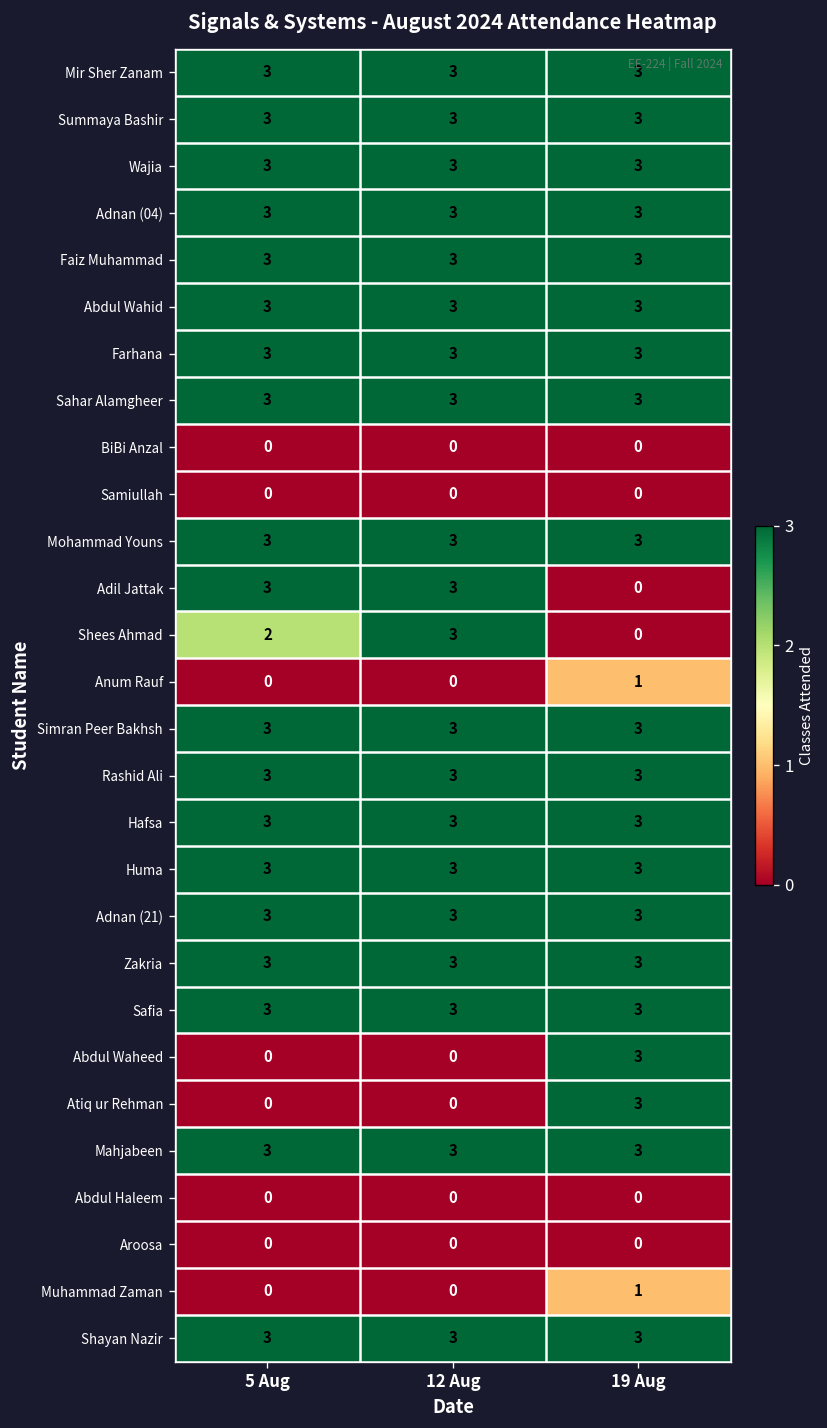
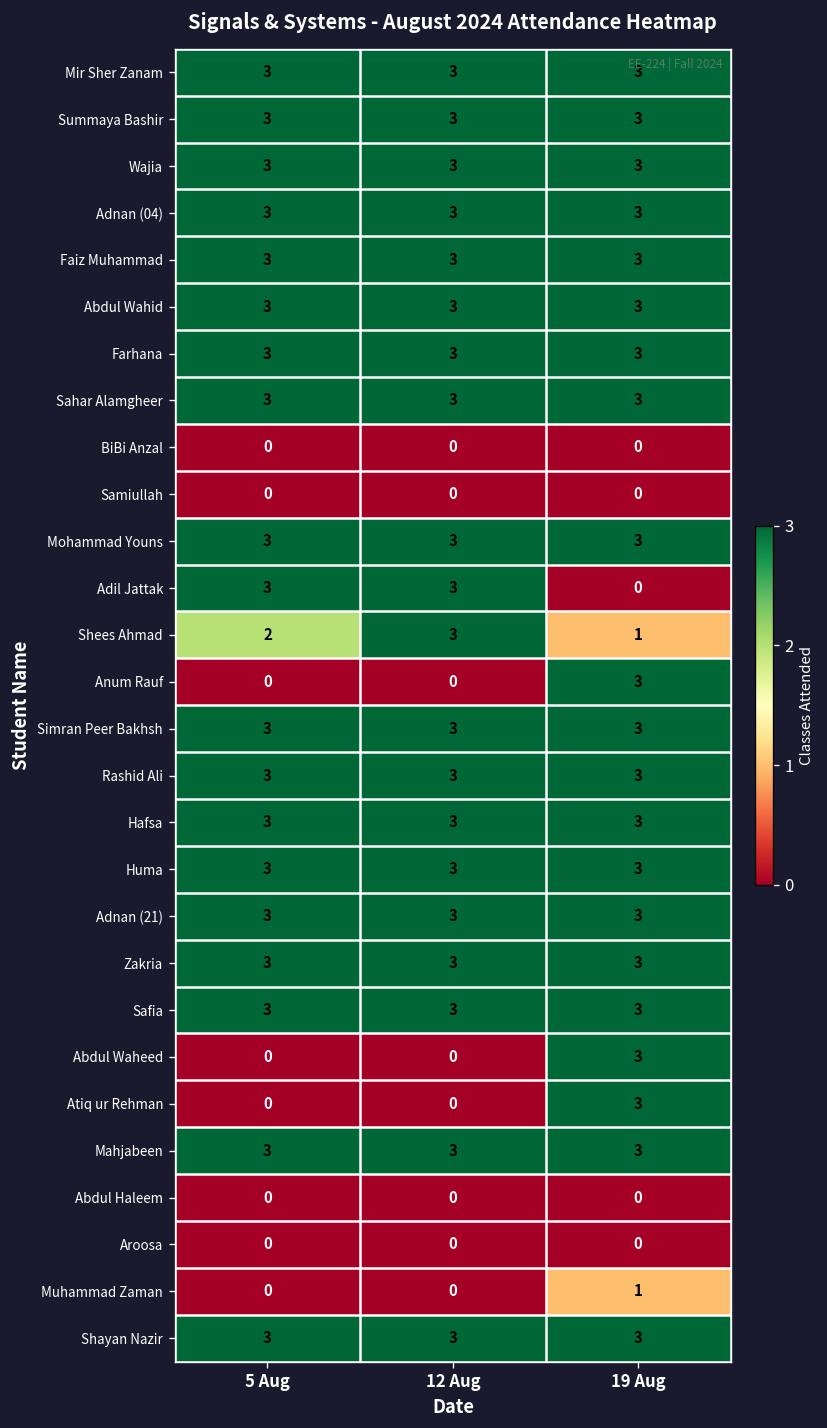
  {
    "Mir Sher Zanam": {
      "5 Aug": 3,
      "12 Aug": 3,
      "19 Aug": 2024
    },
    "Summaya Bashir": {
      "5 Aug": 3,
      "12 Aug": 3,
      "19 Aug": 3
    },
    "Wajia": {
      "5 Aug": 3,
      "12 Aug": 3,
      "19 Aug": 3
    },
    "Adnan (04)": {
      "5 Aug": 3,
      "12 Aug": 3,
      "19 Aug": 3
    },
    "Faiz Muhammad": {
      "5 Aug": 3,
      "12 Aug": 3,
      "19 Aug": 3
    },
    "Abdul Wahid": {
      "5 Aug": 3,
      "12 Aug": 3,
      "19 Aug": 3
    },
    "Farhana": {
      "5 Aug": 3,
      "12 Aug": 3,
      "19 Aug": 3
    },
    "Sahar Alamgheer": {
      "5 Aug": 3,
      "12 Aug": 3,
      "19 Aug": 3
    },
    "BiBi Anzal": {
      "5 Aug": 0,
      "12 Aug": 0,
      "19 Aug": 0
    },
    "Samiullah": {
      "5 Aug": 0,
      "12 Aug": 0,
      "19 Aug": 0
    },
    "Mohammad Youns": {
      "5 Aug": 3,
      "12 Aug": 3,
      "19 Aug": 3
    },
    "Adil Jattak": {
      "5 Aug": 3,
      "12 Aug": 3,
      "19 Aug": 0
    },
    "Shees Ahmad": {
      "5 Aug": 2,
      "12 Aug": 3,
-     "19 Aug": 0
+     "19 Aug": 1
    },
    "Anum Rauf": {
      "5 Aug": 0,
      "12 Aug": 0,
-     "19 Aug": 1
+     "19 Aug": 3
    },
    "Simran Peer Bakhsh": {
      "5 Aug": 3,
      "12 Aug": 3,
      "19 Aug": 3
    },
    "Rashid Ali": {
      "5 Aug": 3,
      "12 Aug": 3,
      "19 Aug": 3
    },
    "Hafsa": {
      "5 Aug": 3,
      "12 Aug": 3,
      "19 Aug": 3
    },
    "Huma": {
      "5 Aug": 3,
      "12 Aug": 3,
      "19 Aug": 3
    },
    "Adnan (21)": {
      "5 Aug": 3,
      "12 Aug": 3,
      "19 Aug": 3
    },
    "Zakria": {
      "5 Aug": 3,
      "12 Aug": 3,
      "19 Aug": 3
    },
    "Safia": {
      "5 Aug": 3,
      "12 Aug": 3,
      "19 Aug": 3
    },
    "Abdul Waheed": {
      "5 Aug": 0,
      "12 Aug": 0,
      "19 Aug": 3
    },
    "Atiq ur Rehman": {
      "5 Aug": 0,
      "12 Aug": 0,
      "19 Aug": 3
    },
    "Mahjabeen": {
      "5 Aug": 3,
      "12 Aug": 3,
      "19 Aug": 3
    },
    "Abdul Haleem": {
      "5 Aug": 0,
      "12 Aug": 0,
      "19 Aug": 0
    },
    "Aroosa": {
      "5 Aug": 0,
      "12 Aug": 0,
      "19 Aug": 0
    },
    "Muhammad Zaman": {
      "5 Aug": 0,
      "12 Aug": 0,
      "19 Aug": 1
    },
    "Shayan Nazir": {
      "5 Aug": 3,
      "12 Aug": 3,
      "19 Aug": 3
    }
  }
